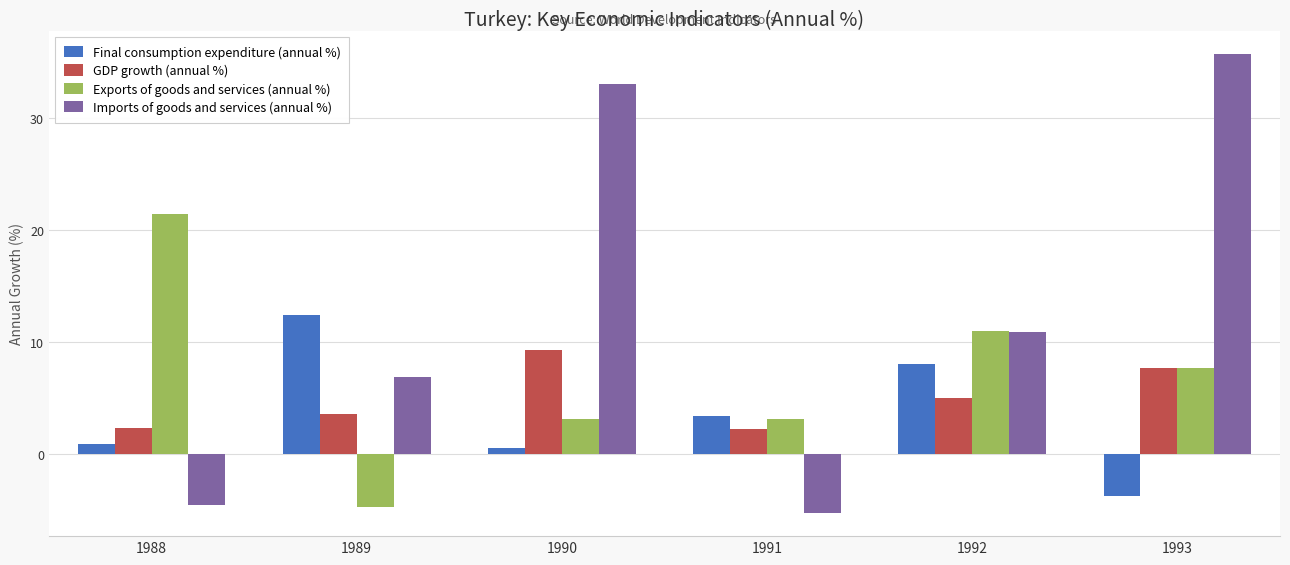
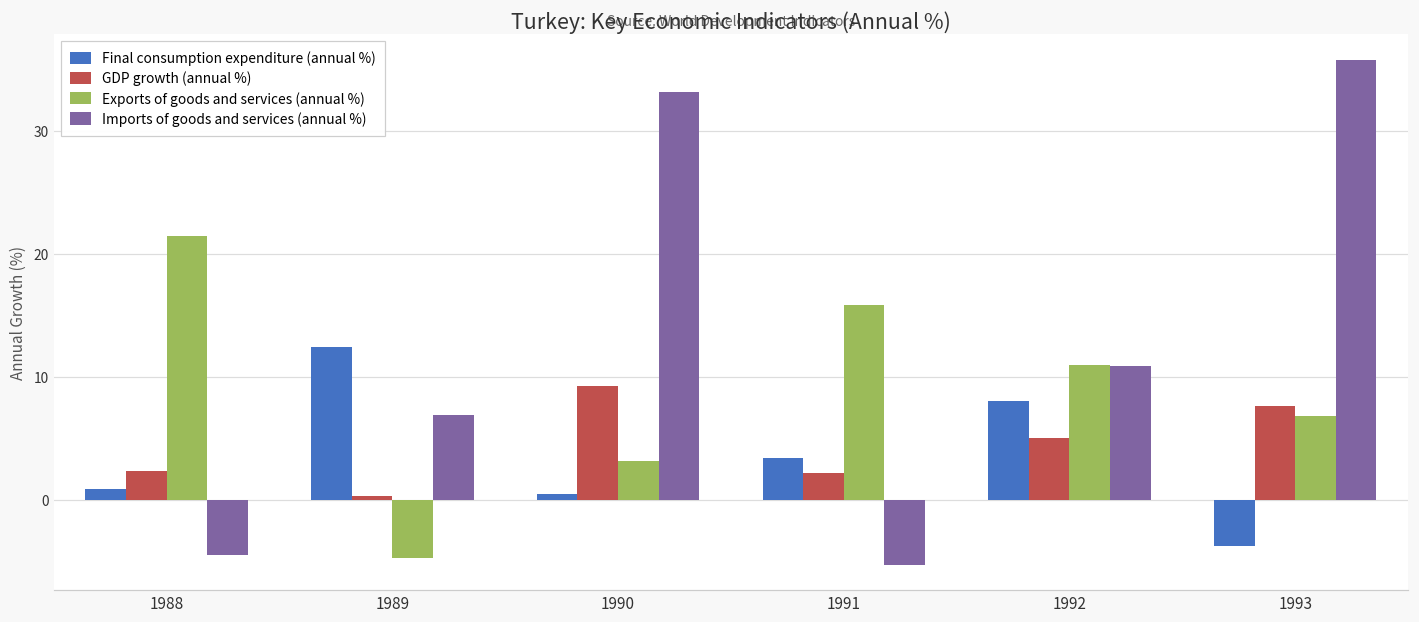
  {
    "Final consumption expenditure (annual %)": {
      "1988": 0.9,
      "1989": 12.4,
      "1990": 0.5,
      "1991": 3.4,
      "1992": 8.0,
      "1993": -3.7
    },
    "GDP growth (annual %)": {
      "1988": 2.3,
-     "1989": 3.5,
+     "1989": 0.3,
      "1990": 9.3,
      "1991": 2.2,
      "1992": 5.0,
      "1993": 7.7
    },
    "Exports of goods and services (annual %)": {
      "1988": 21.4,
      "1989": -4.7,
      "1990": 3.2,
-     "1991": 3.1,
+     "1991": 15.8,
      "1992": 11.0,
-     "1993": 7.7
+     "1993": 6.8
    },
    "Imports of goods and services (annual %)": {
      "1988": -4.5,
      "1989": 6.9,
      "1990": 33.1,
      "1991": -5.3,
      "1992": 10.9,
      "1993": 35.8
    }
  }
